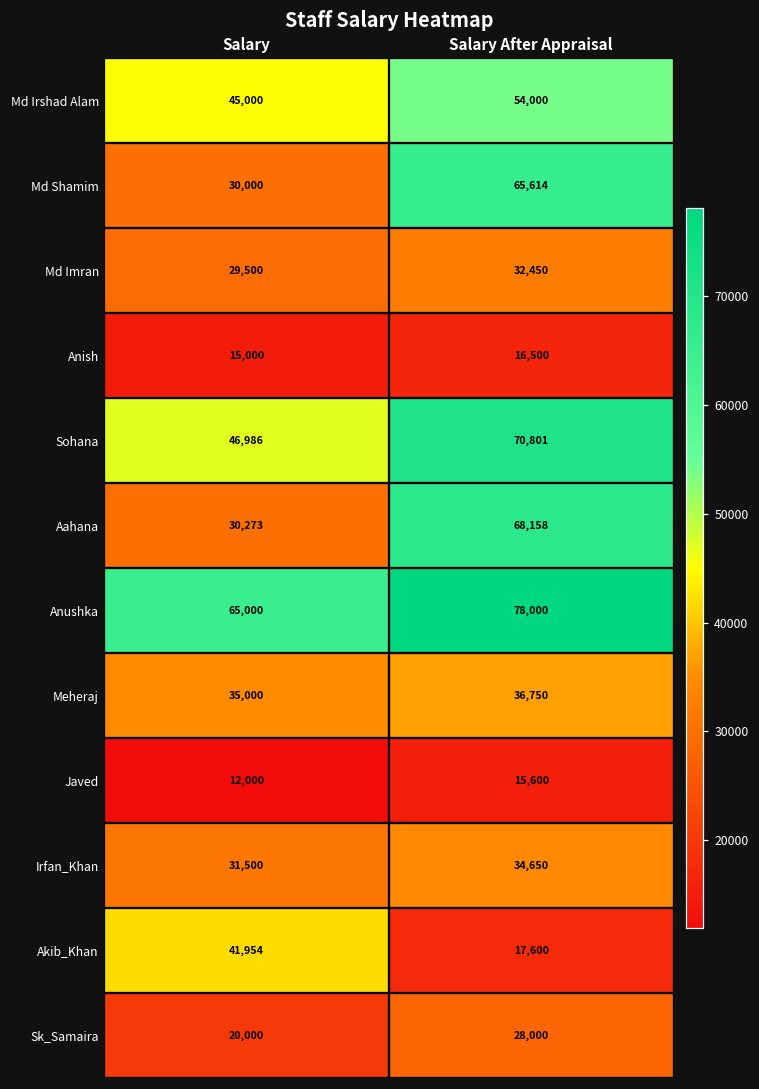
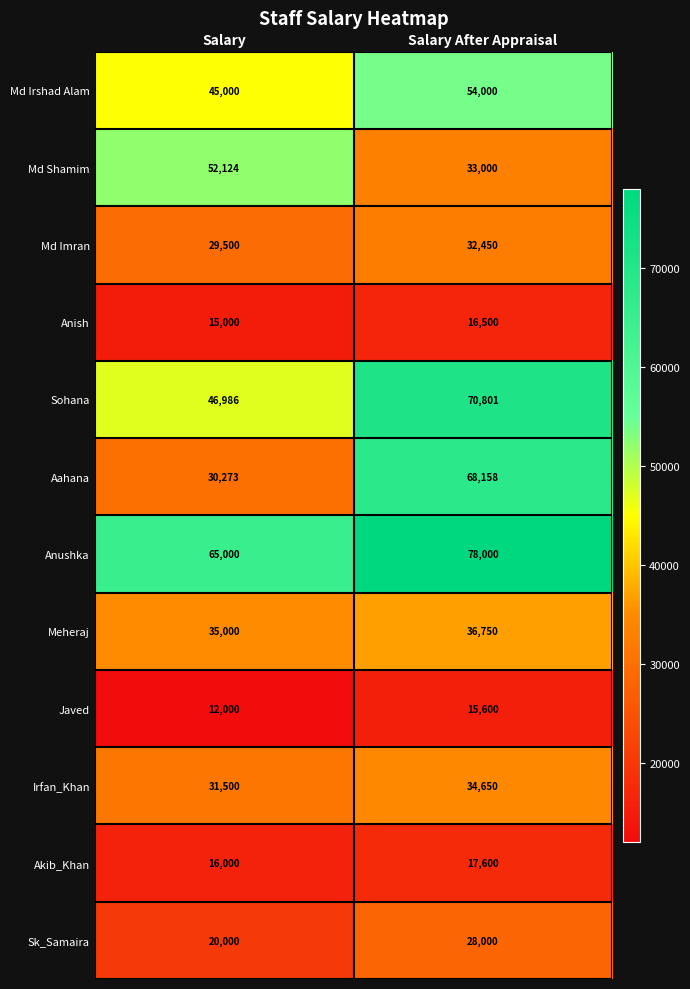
  {
    "Md Irshad Alam": {
      "Salary": "45,000",
      "Salary After Appraisal": "54,000"
    },
    "Md Shamim": {
-     "Salary": "30,000",
-     "Salary After Appraisal": "65,614"
+     "Salary": "52,124",
+     "Salary After Appraisal": "33,000"
    },
    "Md Imran": {
      "Salary": "29,500",
      "Salary After Appraisal": "32,450"
    },
    "Anish": {
      "Salary": "15,000",
      "Salary After Appraisal": "16,500"
    },
    "Sohana": {
      "Salary": "46,986",
      "Salary After Appraisal": "70,801"
    },
    "Aahana": {
      "Salary": "30,273",
      "Salary After Appraisal": "68,158"
    },
    "Anushka": {
      "Salary": "65,000",
      "Salary After Appraisal": "78,000"
    },
    "Meheraj": {
      "Salary": "35,000",
      "Salary After Appraisal": "36,750"
    },
    "Javed": {
      "Salary": "12,000",
      "Salary After Appraisal": "15,600"
    },
    "Irfan_Khan": {
      "Salary": "31,500",
      "Salary After Appraisal": "34,650"
    },
    "Akib_Khan": {
-     "Salary": "41,954",
+     "Salary": "16,000",
      "Salary After Appraisal": "17,600"
    },
    "Sk_Samaira": {
      "Salary": "20,000",
      "Salary After Appraisal": "28,000"
    }
  }
